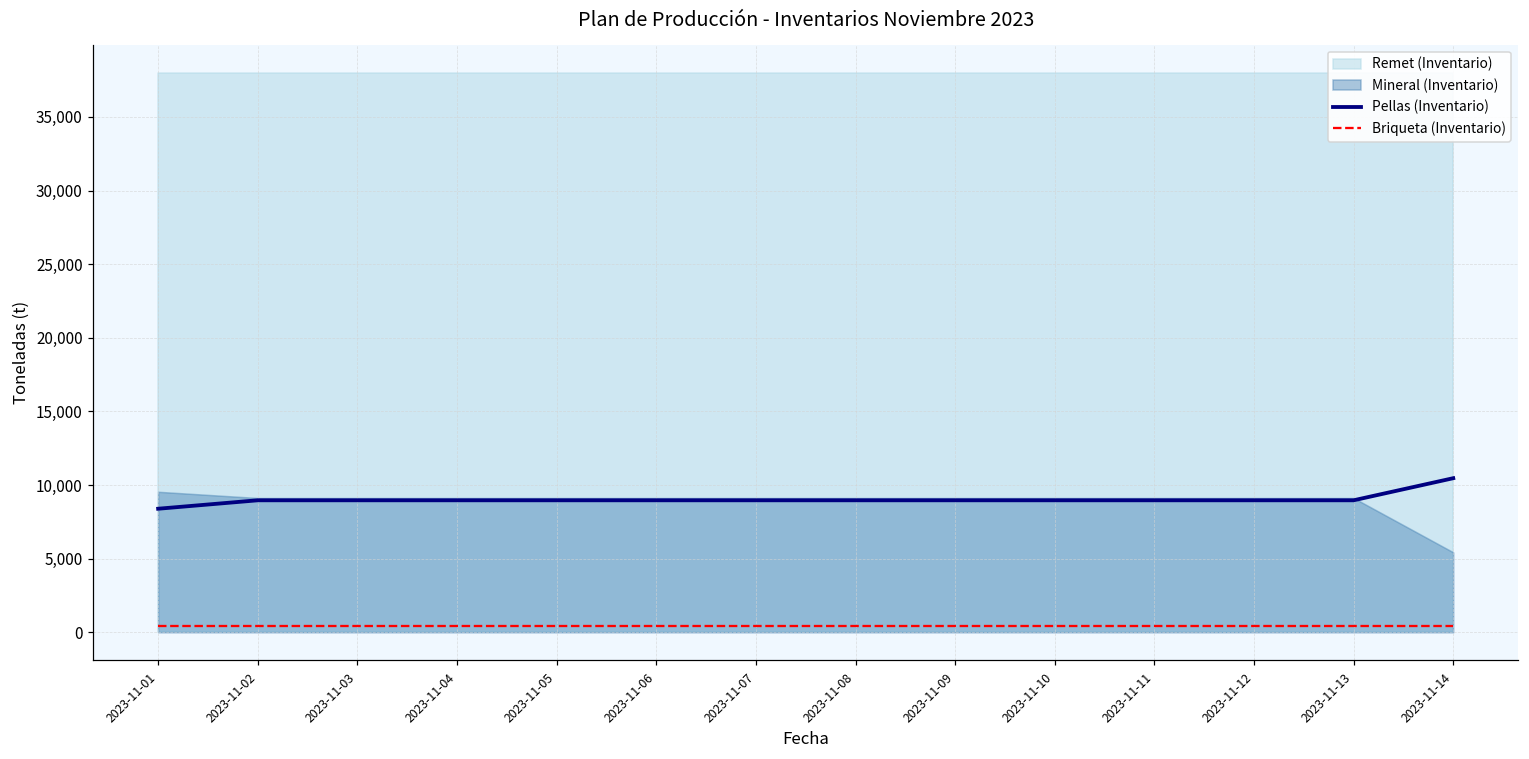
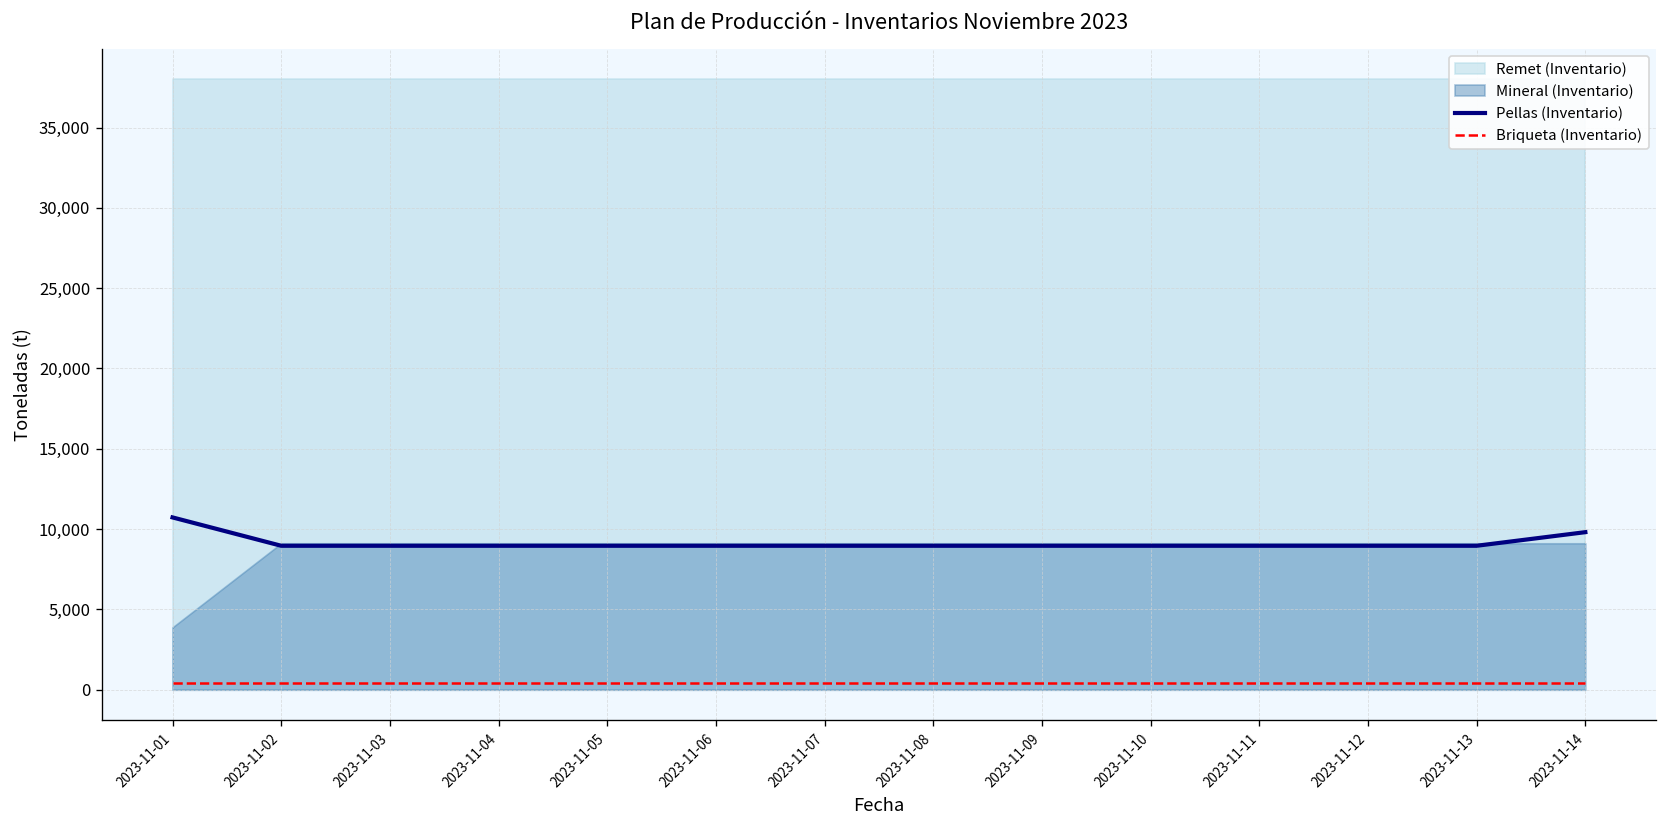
  {
    "Pellas (Inventario)": {
-     "2023-11-01": "8,400",
-     "2023-11-14": "10,500"
+     "2023-11-01": "10,700",
+     "2023-11-14": "9,800"
    },
    "Remet (Inventario)": {
      "2023-11-01": "38,000",
      "2023-11-02": "38,000",
      "2023-11-03": "38,000",
      "2023-11-04": "38,000",
      "2023-11-05": "38,000",
      "2023-11-06": "38,000",
      "2023-11-07": "38,000",
      "2023-11-08": "38,000",
      "2023-11-09": "38,000",
      "2023-11-10": "38,000",
      "2023-11-11": "38,000",
      "2023-11-12": "38,000"
    },
    "Mineral (Inventario)": {
-     "2023-11-01": "9,500",
-     "2023-11-14": "5,400"
+     "2023-11-01": "3,900",
+     "2023-11-14": "9,100"
    },
    "Briqueta (Inventario)": {
      "2023-11-01": "500",
      "2023-11-02": "500",
      "2023-11-03": "500",
      "2023-11-04": "500",
      "2023-11-05": "500",
      "2023-11-06": "500",
      "2023-11-07": "500",
      "2023-11-08": "500",
      "2023-11-09": "500",
      "2023-11-10": "500",
      "2023-11-11": "500",
      "2023-11-12": "500",
      "2023-11-13": "500",
      "2023-11-14": "500"
    }
  }
